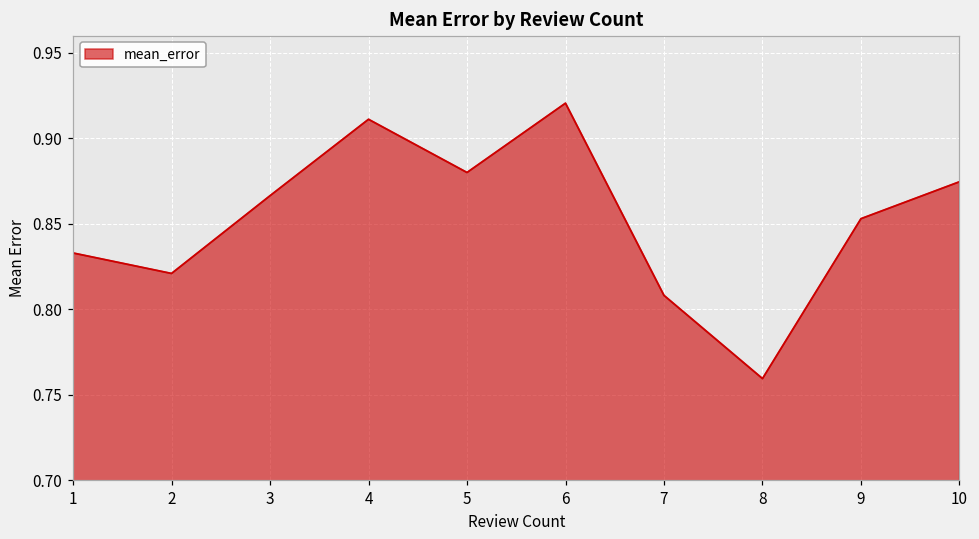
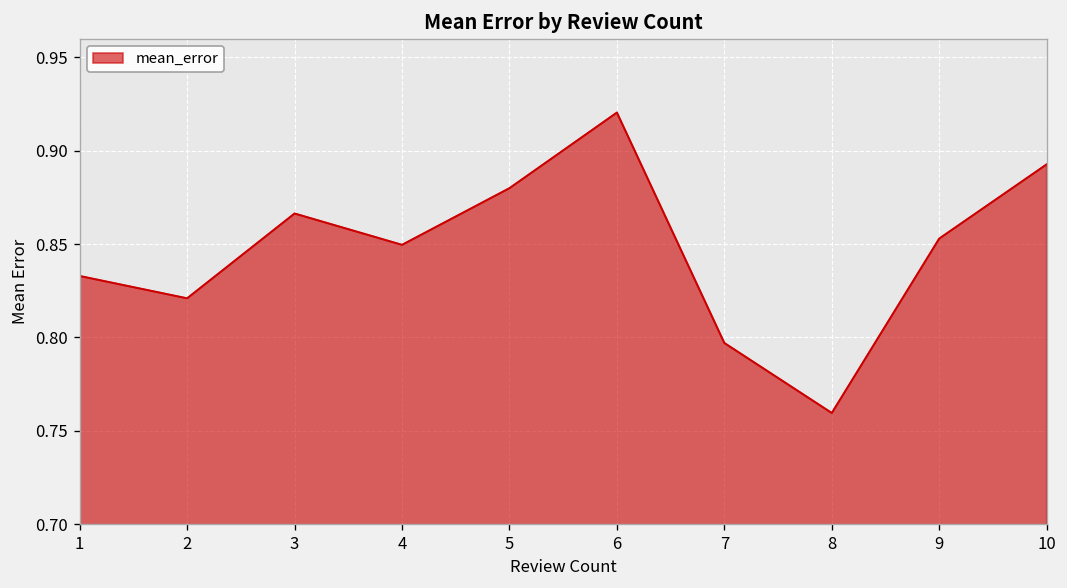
  {
    "1": 0.833,
    "2": 0.821,
    "3": 0.866,
-   "4": 0.911,
+   "4": 0.850,
    "5": 0.880,
    "6": 0.920,
-   "7": 0.808,
+   "7": 0.797,
    "8": 0.760,
    "9": 0.853,
-   "10": 0.875
+   "10": 0.893
  }
